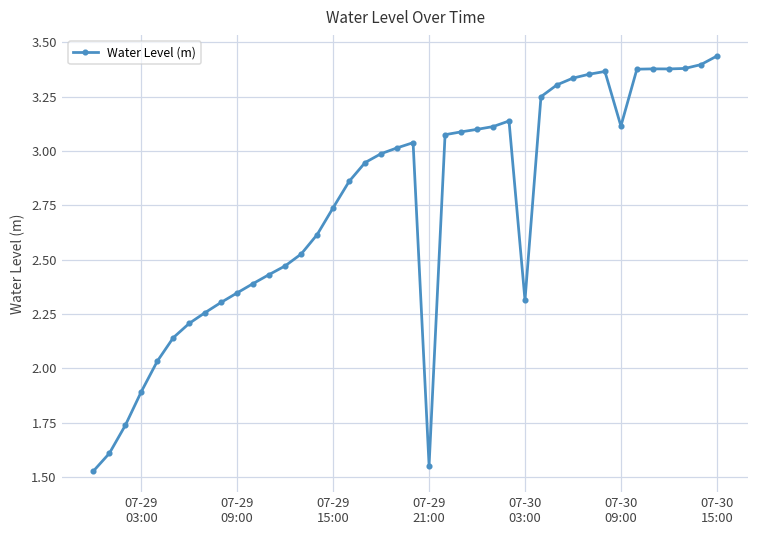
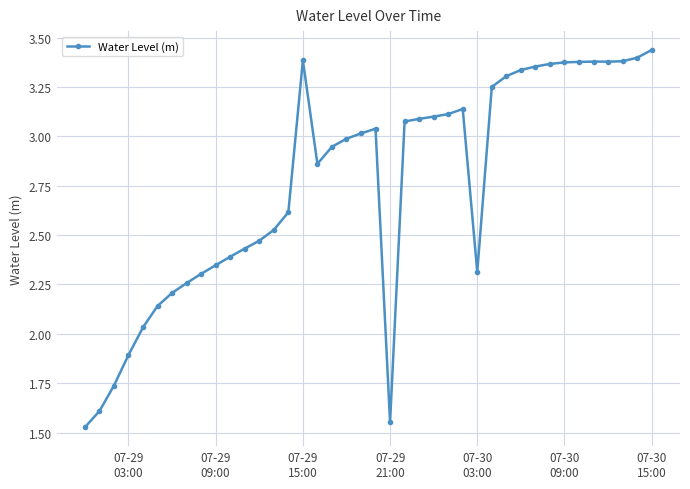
  {
    "07-29 03:00": 1.89,
    "07-29 09:00": 2.35,
-   "07-29 15:00": 2.74,
+   "07-29 15:00": 3.38,
    "07-29 21:00": 1.55,
    "07-30 03:00": 2.31,
-   "07-30 09:00": 3.11,
+   "07-30 09:00": 3.37,
    "07-30 15:00": 3.44
  }
